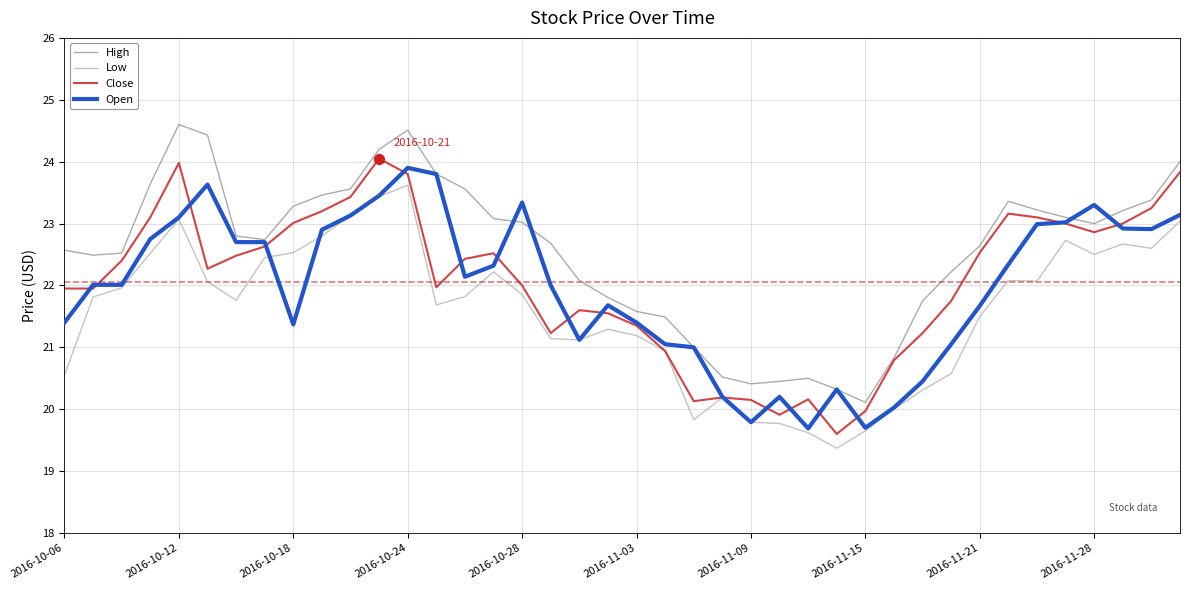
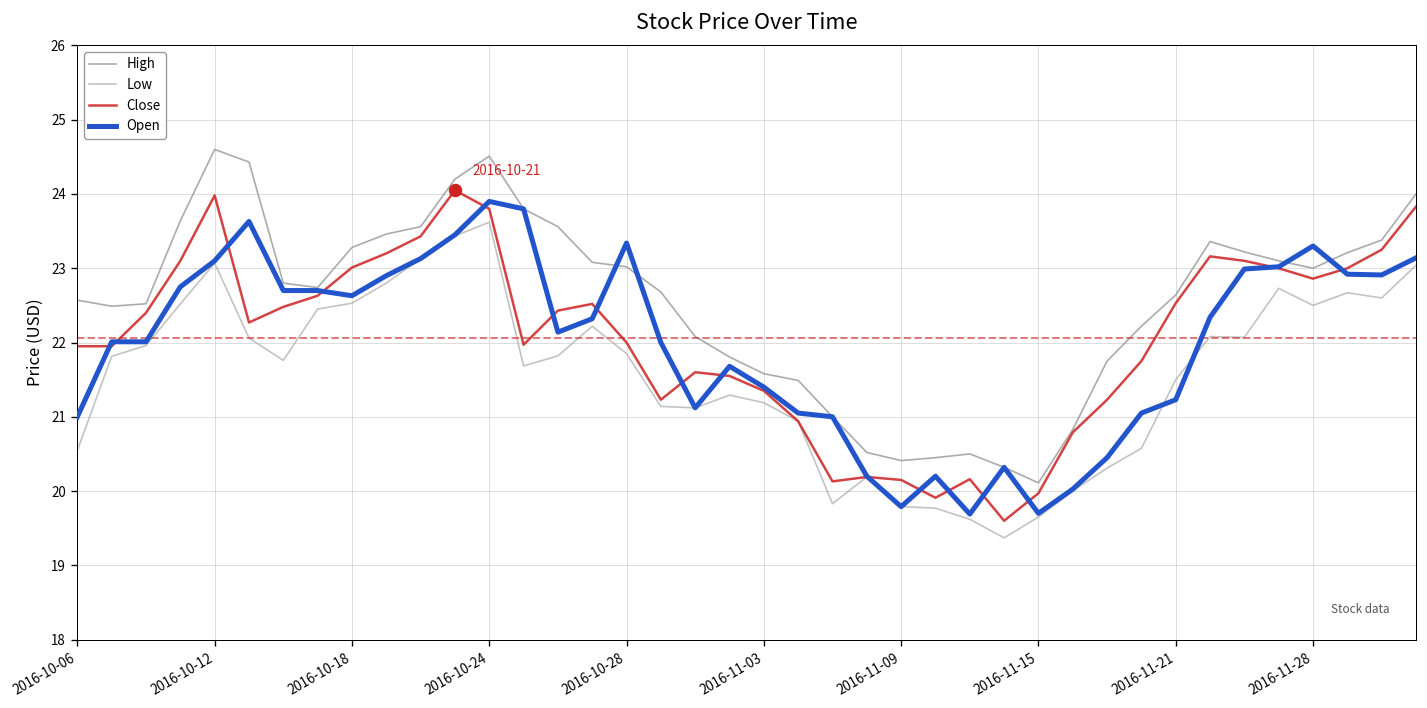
  {
    "Open": {
-     "2016-10-06": 21.4,
-     "2016-10-18": 21.4,
+     "2016-10-06": 21.0,
+     "2016-10-18": 22.6,
      "2016-10-24": 23.9,
      "2016-10-28": 23.3,
      "2016-11-03": 21.4,
      "2016-11-15": 19.7,
-     "2016-11-21": 21.7,
+     "2016-11-21": 21.2,
      "2016-11-28": 23.3
    }
  }
